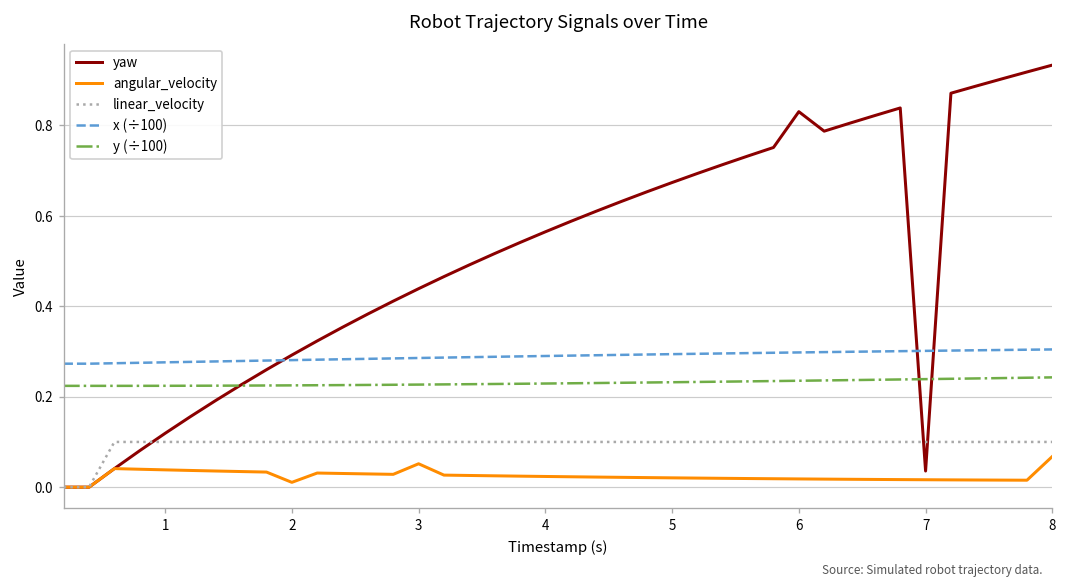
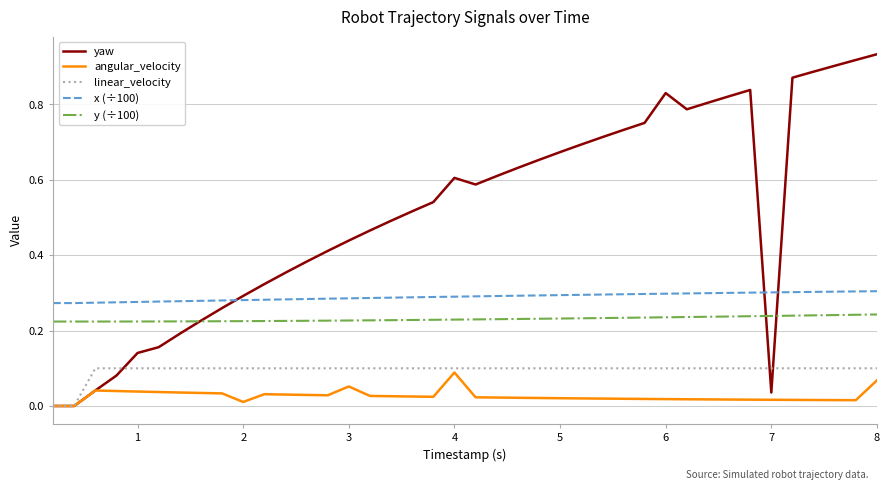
  {
    "yaw": {
-     "1": 0.12,
+     "1": 0.14,
      "2": 0.29,
      "3": 0.44,
-     "4": 0.56,
+     "4": 0.61,
      "5": 0.67,
      "6": 0.83,
      "7": 0.04,
      "8": 0.93
    },
    "angular_velocity": {
      "1": 0.04,
      "2": 0.01,
      "3": 0.05,
-     "4": 0.02,
+     "4": 0.09,
      "5": 0.02,
      "6": 0.02,
      "7": 0.02,
      "8": 0.07
    },
    "linear_velocity": {
      "1": 0.10,
      "2": 0.10,
      "3": 0.10,
      "4": 0.10,
      "5": 0.10,
      "6": 0.10,
      "7": 0.10,
      "8": 0.10
    },
    "x (÷100)": {
      "1": 0.28,
      "2": 0.28,
      "3": 0.29,
      "4": 0.29,
      "5": 0.29,
      "6": 0.30,
      "7": 0.30,
      "8": 0.30
    },
    "y (÷100)": {
      "1": 0.22,
      "2": 0.23,
      "3": 0.23,
      "4": 0.23,
      "5": 0.23,
      "6": 0.24,
      "7": 0.24,
      "8": 0.24
    }
  }
